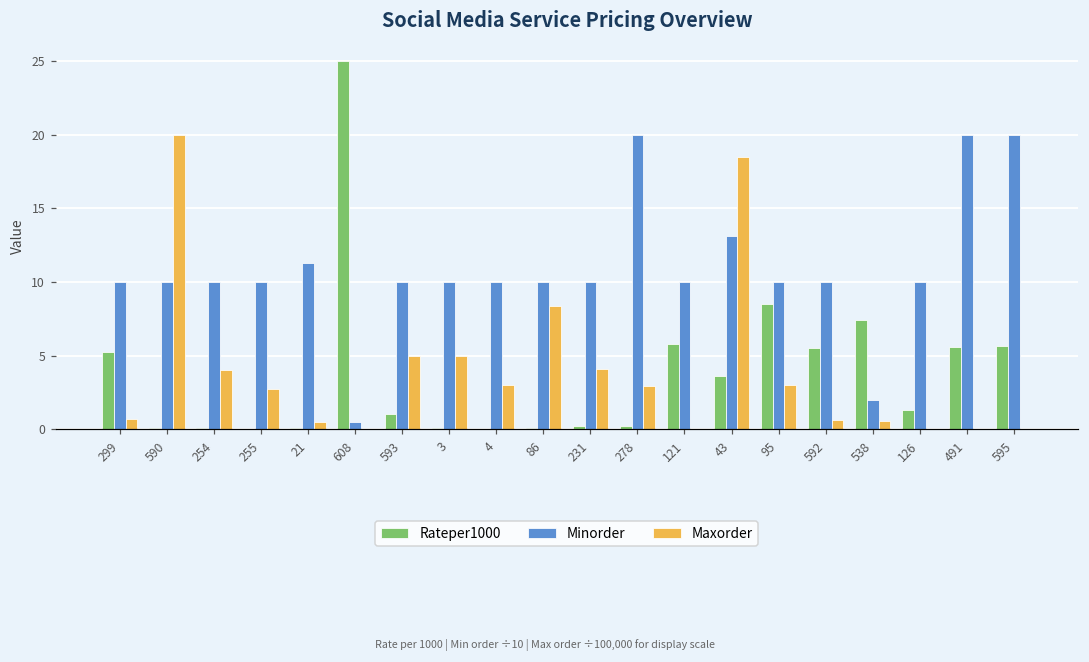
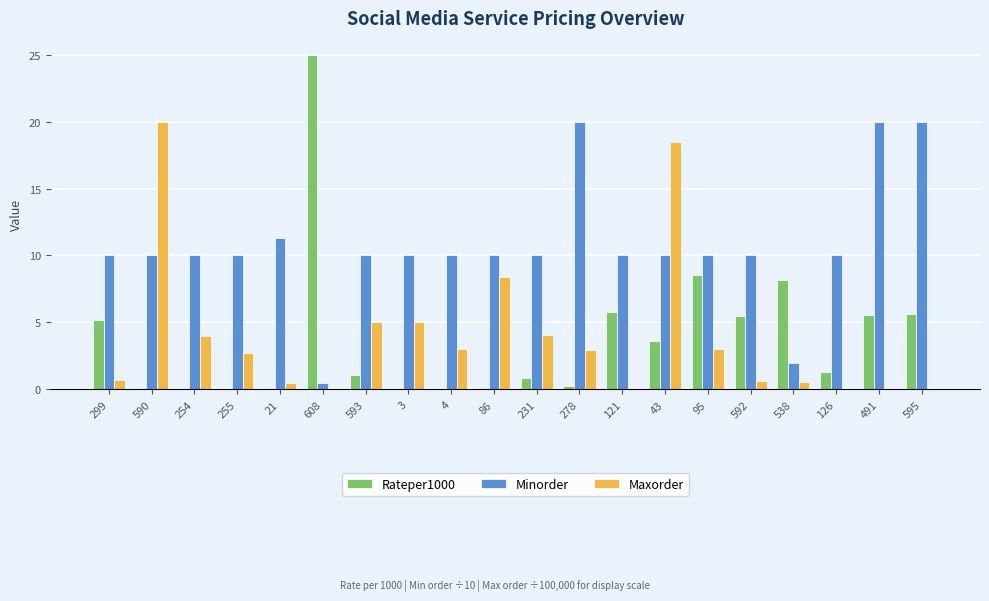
  {
    "Rateper1000": {
      "299": 5.2,
      "608": 25.0,
      "593": 1.1,
-     "231": 0.2,
+     "231": 0.8,
      "278": 0.2,
      "121": 5.8,
      "43": 3.6,
      "95": 8.5,
      "592": 5.5,
-     "538": 7.4,
+     "538": 8.2,
      "126": 1.3,
      "491": 5.6,
      "595": 5.6
    },
    "Minorder": {
      "299": 10.0,
      "590": 10.0,
      "254": 10.0,
      "255": 10.0,
      "21": 11.3,
      "608": 0.5,
      "593": 10.0,
      "3": 10.0,
      "4": 10.0,
      "86": 10.0,
      "231": 10.0,
      "278": 20.0,
      "121": 10.0,
-     "43": 13.1,
+     "43": 10.0,
      "95": 10.0,
      "592": 10.0,
      "538": 2.0,
      "126": 10.0,
      "491": 20.0,
      "595": 20.0
    },
    "Maxorder": {
      "299": 0.7,
      "590": 20.0,
      "254": 4.0,
      "255": 2.8,
      "21": 0.5,
      "593": 5.0,
      "3": 5.0,
      "4": 3.0,
      "86": 8.4,
      "231": 4.1,
      "278": 2.9,
      "43": 18.5,
      "95": 3.0,
      "592": 0.7,
      "538": 0.6
    }
  }
